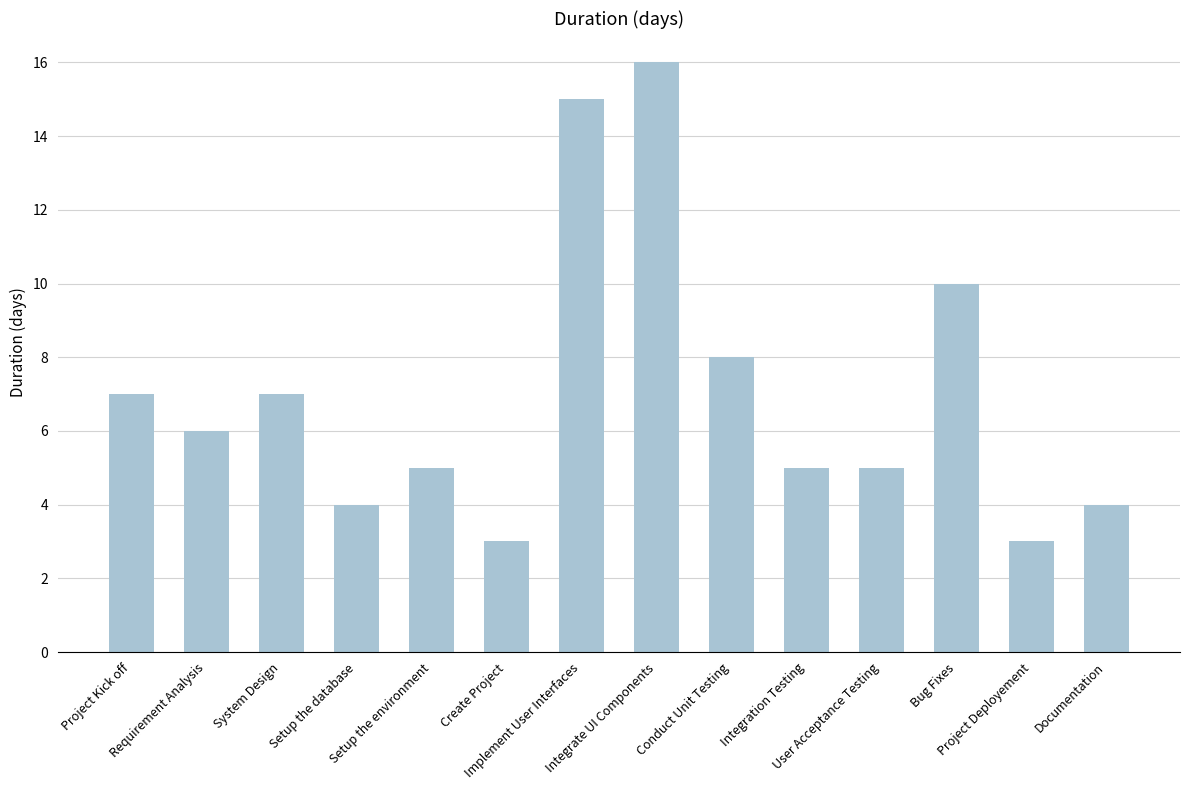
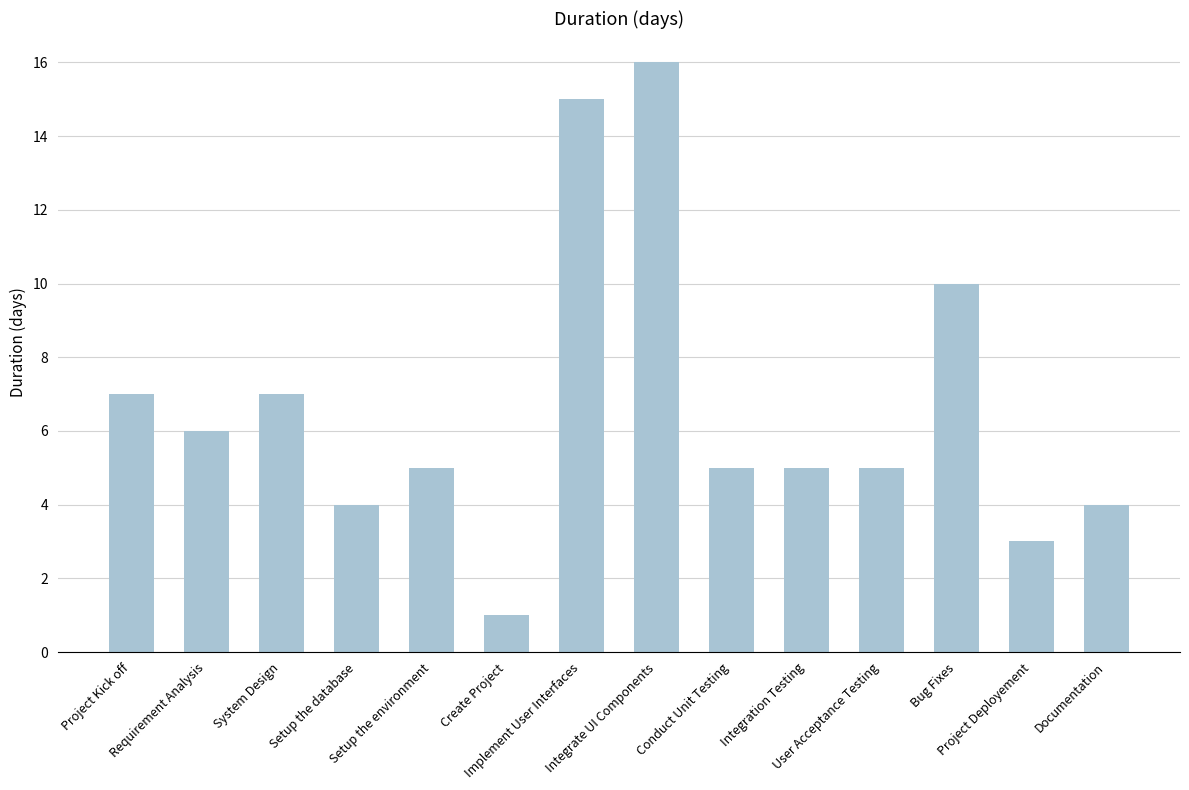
  {
    "Project Kick off": 7,
    "Requirement Analysis": 6,
    "System Design": 7,
    "Setup the database": 4,
    "Setup the environment": 5,
-   "Create Project": 3,
+   "Create Project": 1,
    "Implement User Interfaces": 15,
    "Integrate UI Components": 16,
-   "Conduct Unit Testing": 8,
+   "Conduct Unit Testing": 5,
    "Integration Testing": 5,
    "User Acceptance Testing": 5,
    "Bug Fixes": 10,
    "Project Deployement": 3,
    "Documentation": 4
  }
